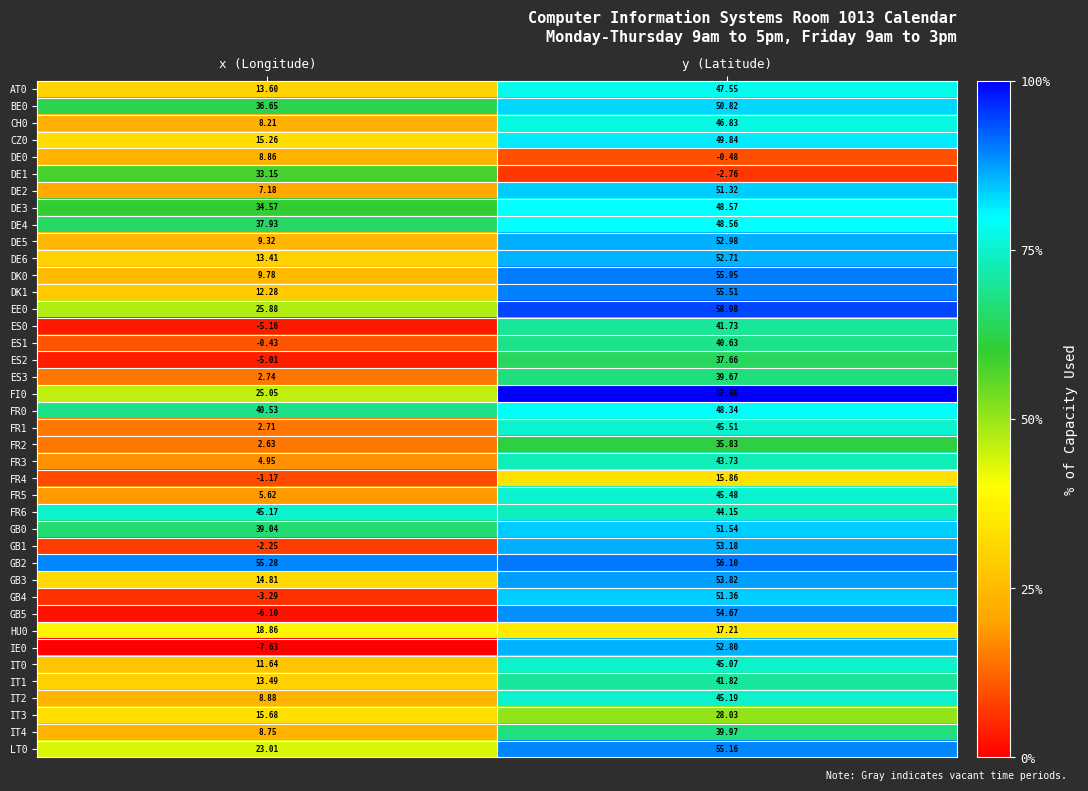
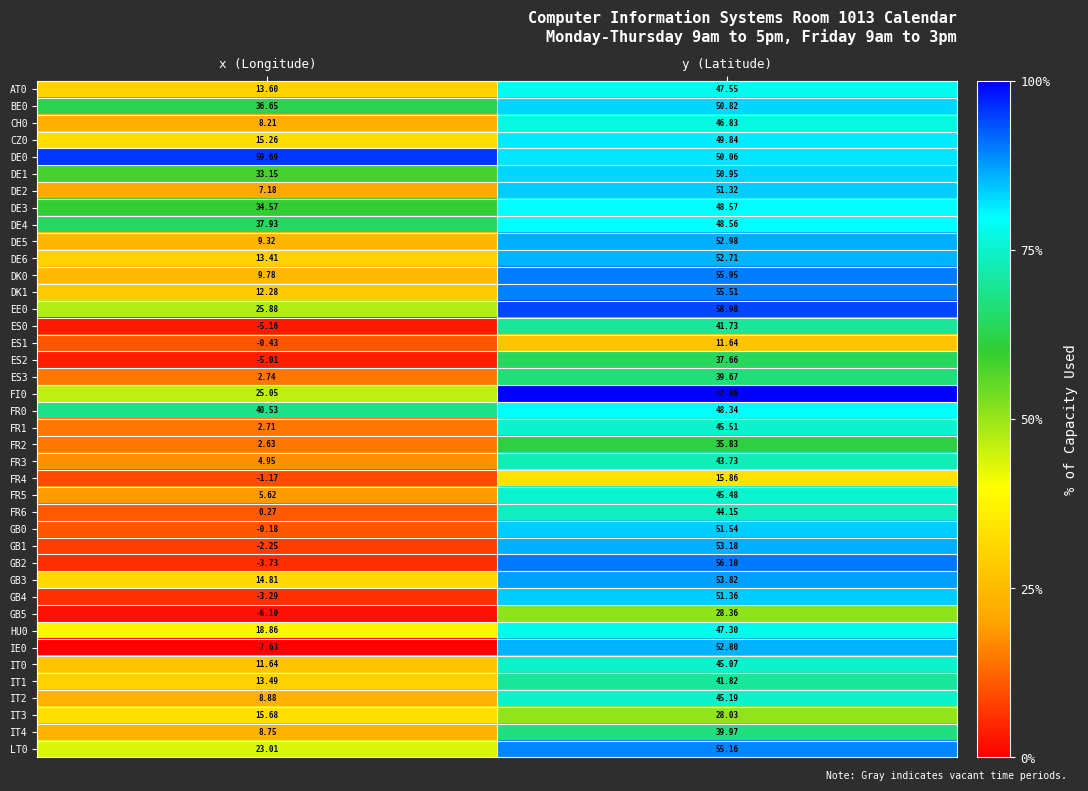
  {
    "AT0": {
      "x (Longitude)": 13.60,
      "y (Latitude)": 47.55
    },
    "BE0": {
      "x (Longitude)": 36.65,
      "y (Latitude)": 50.82
    },
    "CH0": {
      "x (Longitude)": 8.21,
      "y (Latitude)": 46.83
    },
    "CZ0": {
      "x (Longitude)": 15.26,
      "y (Latitude)": 49.84
    },
    "DE0": {
-     "x (Longitude)": 8.86,
-     "y (Latitude)": -0.48
+     "x (Longitude)": 59.69,
+     "y (Latitude)": 50.06
    },
    "DE1": {
      "x (Longitude)": 33.15,
-     "y (Latitude)": -2.76
+     "y (Latitude)": 50.95
    },
    "DE2": {
      "x (Longitude)": 7.18,
      "y (Latitude)": 51.32
    },
    "DE3": {
      "x (Longitude)": 34.57,
      "y (Latitude)": 48.57
    },
    "DE4": {
      "x (Longitude)": 37.93,
      "y (Latitude)": 48.56
    },
    "DE5": {
      "x (Longitude)": 9.32,
      "y (Latitude)": 52.98
    },
    "DE6": {
      "x (Longitude)": 13.41,
      "y (Latitude)": 52.71
    },
    "DK0": {
      "x (Longitude)": 9.78,
      "y (Latitude)": 55.95
    },
    "DK1": {
      "x (Longitude)": 12.28,
      "y (Latitude)": 55.51
    },
    "EE0": {
      "x (Longitude)": 25.88,
      "y (Latitude)": 58.98
    },
    "ES0": {
      "x (Longitude)": -5.16,
      "y (Latitude)": 41.73
    },
    "ES1": {
      "x (Longitude)": -0.43,
-     "y (Latitude)": 40.63
+     "y (Latitude)": 11.64
    },
    "ES2": {
      "x (Longitude)": -5.01,
      "y (Latitude)": 37.66
    },
    "ES3": {
      "x (Longitude)": 2.74,
      "y (Latitude)": 39.67
    },
    "FI0": {
      "x (Longitude)": 25.05,
      "y (Latitude)": 62.86
    },
    "FR0": {
      "x (Longitude)": 40.53,
      "y (Latitude)": 48.34
    },
    "FR1": {
      "x (Longitude)": 2.71,
      "y (Latitude)": 45.51
    },
    "FR2": {
      "x (Longitude)": 2.63,
      "y (Latitude)": 35.83
    },
    "FR3": {
      "x (Longitude)": 4.95,
      "y (Latitude)": 43.73
    },
    "FR4": {
      "x (Longitude)": -1.17,
      "y (Latitude)": 15.86
    },
    "FR5": {
      "x (Longitude)": 5.62,
      "y (Latitude)": 45.48
    },
    "FR6": {
-     "x (Longitude)": 45.17,
+     "x (Longitude)": 0.27,
      "y (Latitude)": 44.15
    },
    "GB0": {
-     "x (Longitude)": 39.04,
+     "x (Longitude)": -0.18,
      "y (Latitude)": 51.54
    },
    "GB1": {
      "x (Longitude)": -2.25,
      "y (Latitude)": 53.18
    },
    "GB2": {
-     "x (Longitude)": 55.28,
+     "x (Longitude)": -3.73,
      "y (Latitude)": 56.10
    },
    "GB3": {
      "x (Longitude)": 14.81,
      "y (Latitude)": 53.82
    },
    "GB4": {
      "x (Longitude)": -3.29,
      "y (Latitude)": 51.36
    },
    "GB5": {
      "x (Longitude)": -6.10,
-     "y (Latitude)": 54.67
+     "y (Latitude)": 28.36
    },
    "HU0": {
      "x (Longitude)": 18.86,
-     "y (Latitude)": 17.21
+     "y (Latitude)": 47.30
    },
    "IE0": {
      "x (Longitude)": -7.63,
      "y (Latitude)": 52.80
    },
    "IT0": {
      "x (Longitude)": 11.64,
      "y (Latitude)": 45.07
    },
    "IT1": {
      "x (Longitude)": 13.49,
      "y (Latitude)": 41.82
    },
    "IT2": {
      "x (Longitude)": 8.88,
      "y (Latitude)": 45.19
    },
    "IT3": {
      "x (Longitude)": 15.68,
      "y (Latitude)": 28.03
    },
    "IT4": {
      "x (Longitude)": 8.75,
      "y (Latitude)": 39.97
    },
    "LT0": {
      "x (Longitude)": 23.01,
      "y (Latitude)": 55.16
    }
  }
